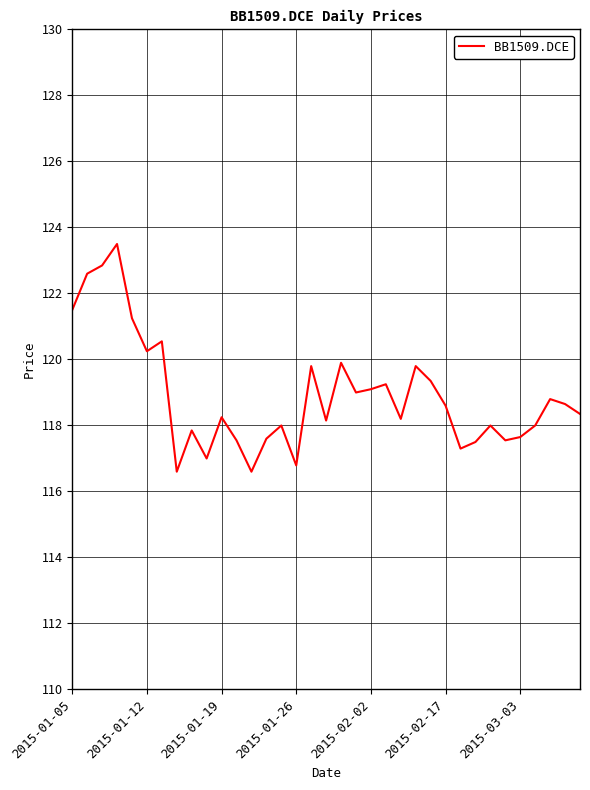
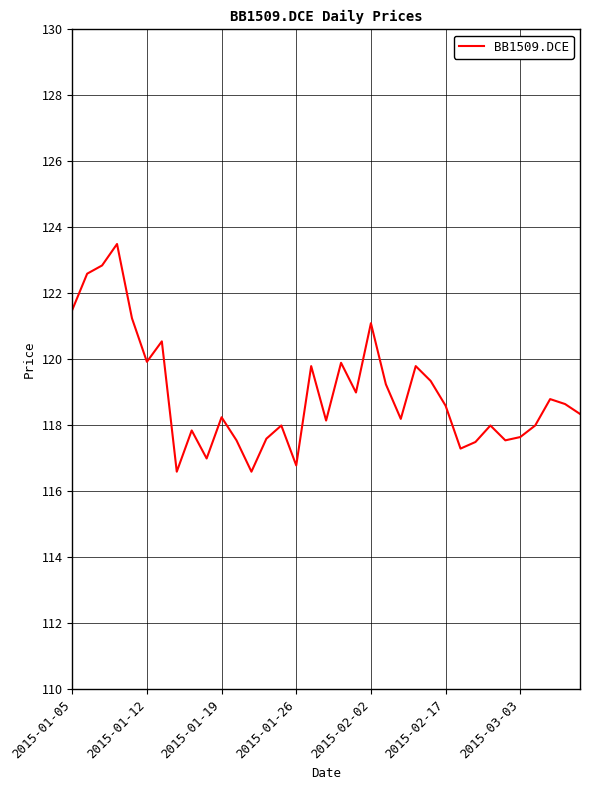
  {
    "2015-01-05": 121.5,
-   "2015-01-12": 120.3,
+   "2015-01-12": 119.9,
    "2015-01-19": 118.3,
    "2015-01-26": 116.8,
-   "2015-02-02": 119.1,
+   "2015-02-02": 121.1,
    "2015-02-17": 118.6,
    "2015-03-03": 117.7
  }
